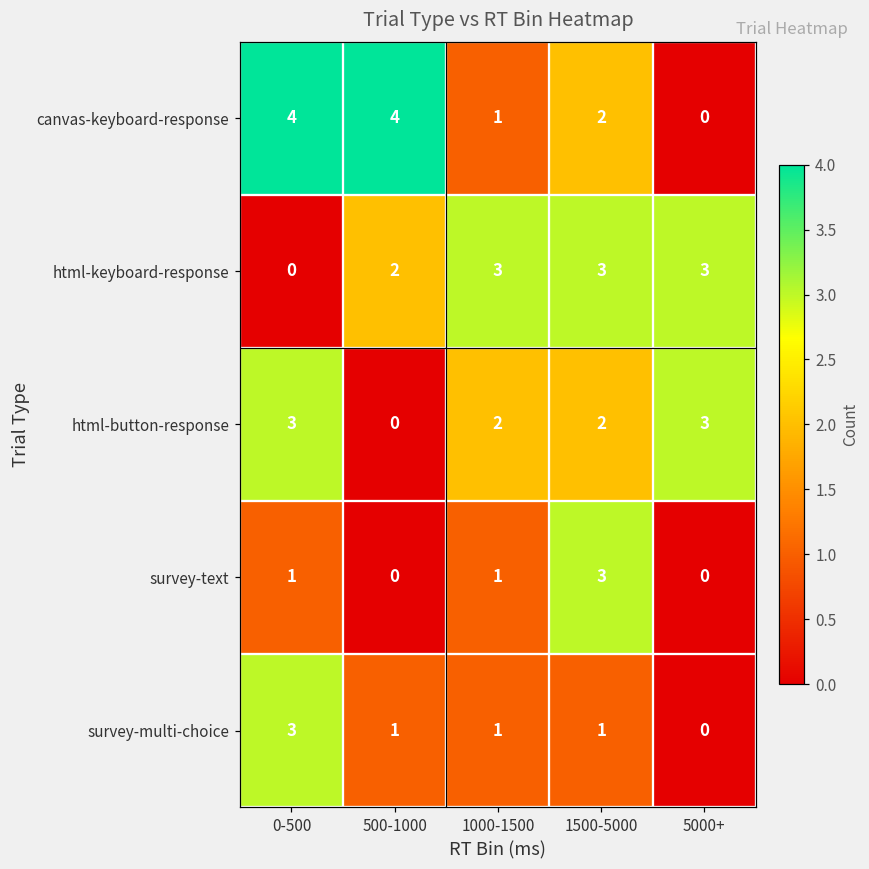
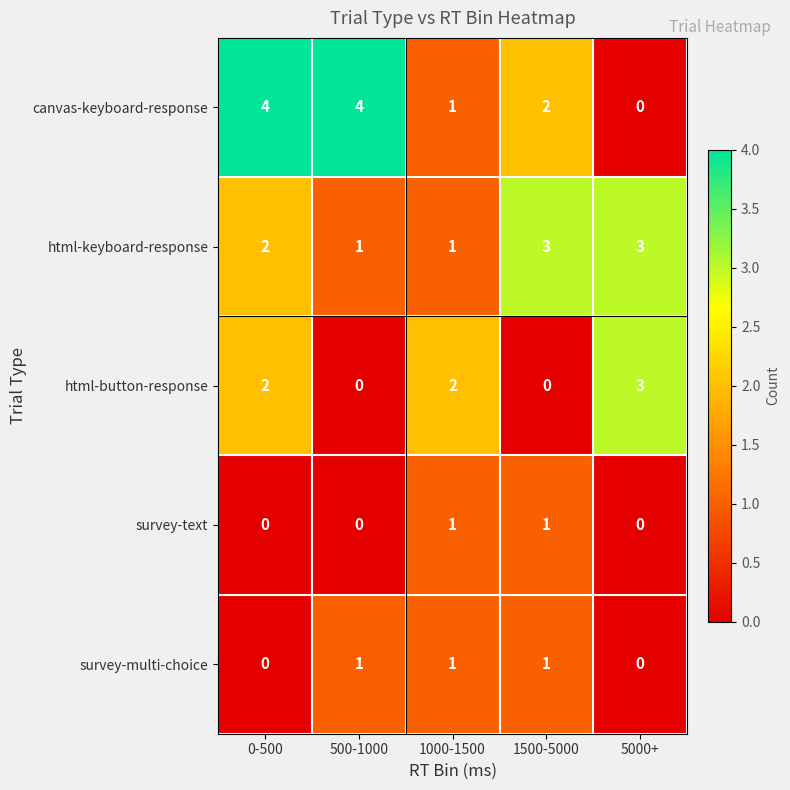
  {
    "canvas-keyboard-response": {
      "0-500": 4,
      "500-1000": 4,
      "1000-1500": 1,
      "1500-5000": 2,
      "5000+": 0
    },
    "html-keyboard-response": {
-     "0-500": 0,
-     "500-1000": 2,
-     "1000-1500": 3,
+     "0-500": 2,
+     "500-1000": 1,
+     "1000-1500": 1,
      "1500-5000": 3,
      "5000+": 3
    },
    "html-button-response": {
-     "0-500": 3,
+     "0-500": 2,
      "500-1000": 0,
      "1000-1500": 2,
-     "1500-5000": 2,
+     "1500-5000": 0,
      "5000+": 3
    },
    "survey-text": {
-     "0-500": 1,
+     "0-500": 0,
      "500-1000": 0,
      "1000-1500": 1,
-     "1500-5000": 3,
+     "1500-5000": 1,
      "5000+": 0
    },
    "survey-multi-choice": {
-     "0-500": 3,
+     "0-500": 0,
      "500-1000": 1,
      "1000-1500": 1,
      "1500-5000": 1,
      "5000+": 0
    }
  }
